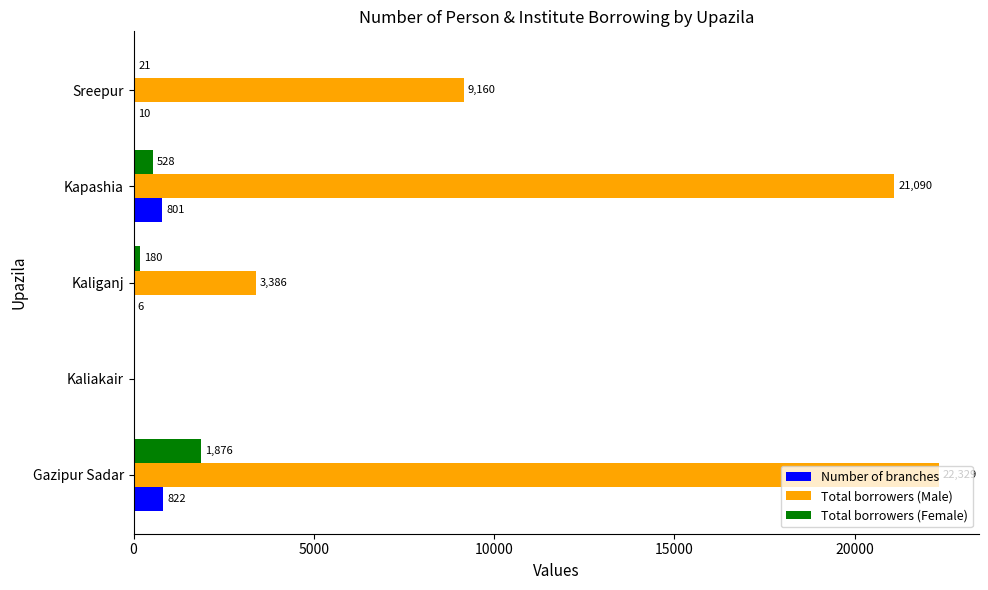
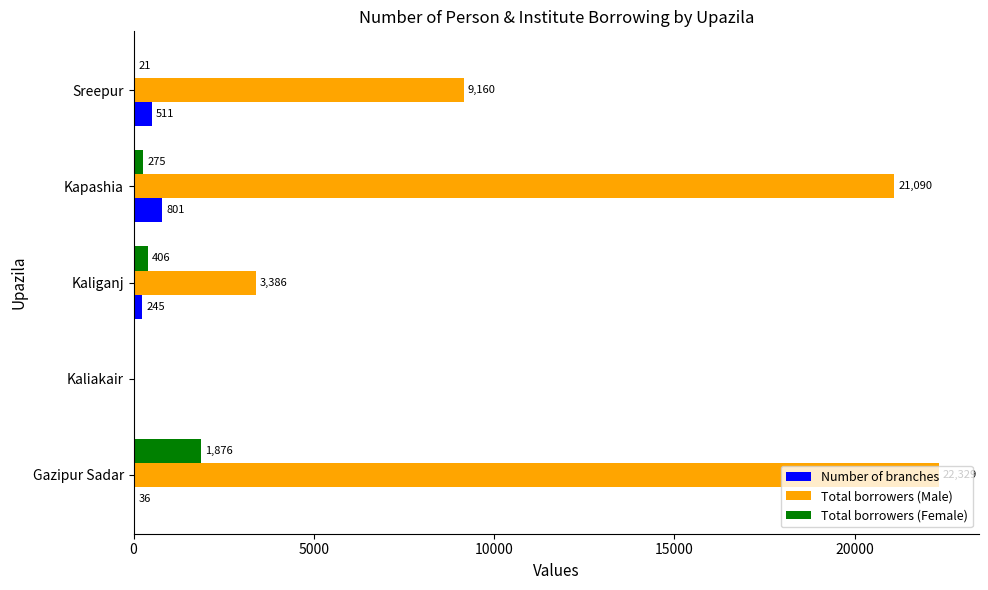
  {
    "Number of branches": {
-     "Sreepur": "10",
+     "Sreepur": "511",
      "Kapashia": "801",
-     "Kaliganj": "6",
-     "Gazipur Sadar": "822"
+     "Kaliganj": "245",
+     "Gazipur Sadar": "36"
    },
    "Total borrowers (Male)": {
      "Sreepur": "9,160",
      "Kapashia": "21,090",
      "Kaliganj": "3,386"
    },
    "Total borrowers (Female)": {
      "Sreepur": "21",
-     "Kapashia": "528",
-     "Kaliganj": "180",
+     "Kapashia": "275",
+     "Kaliganj": "406",
      "Gazipur Sadar": "1,876"
    }
  }
